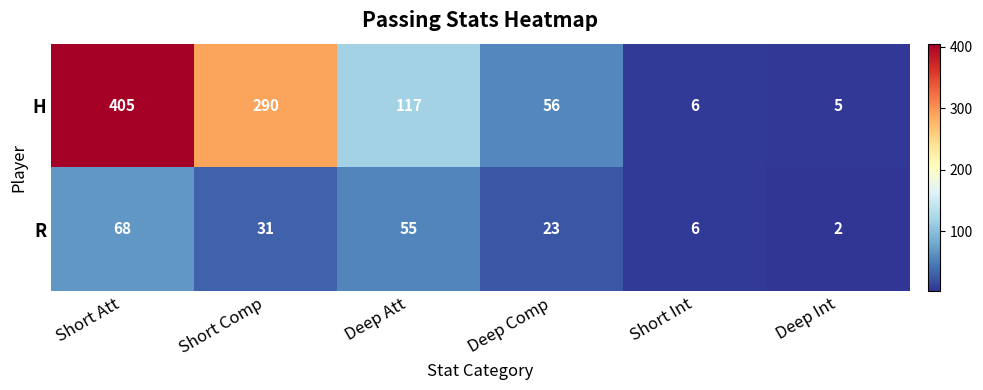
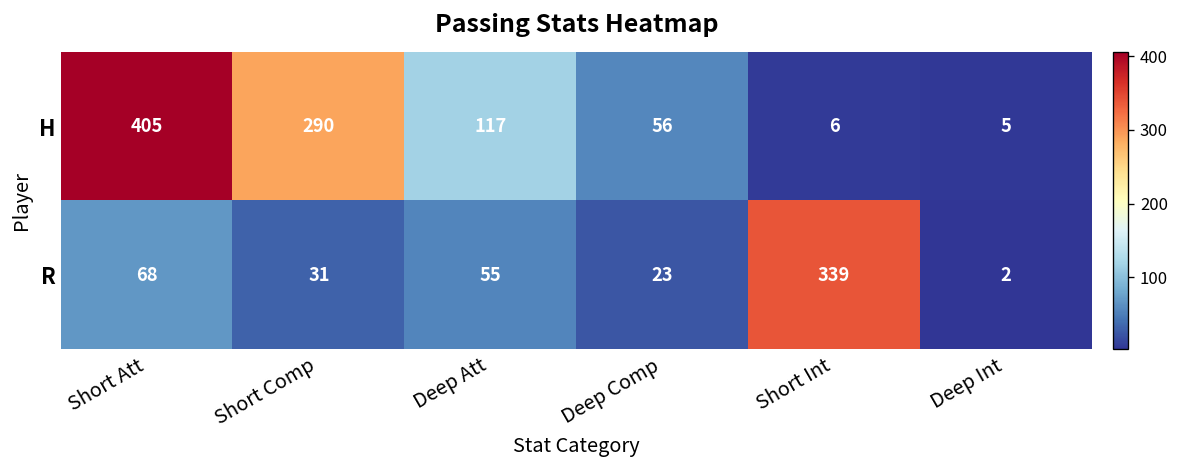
  {
    "H": {
      "Short Att": 405,
      "Short Comp": 290,
      "Deep Att": 117,
      "Deep Comp": 56,
      "Short Int": 6,
      "Deep Int": 5
    },
    "R": {
      "Short Att": 68,
      "Short Comp": 31,
      "Deep Att": 55,
      "Deep Comp": 23,
-     "Short Int": 6,
+     "Short Int": 339,
      "Deep Int": 2
    }
  }
